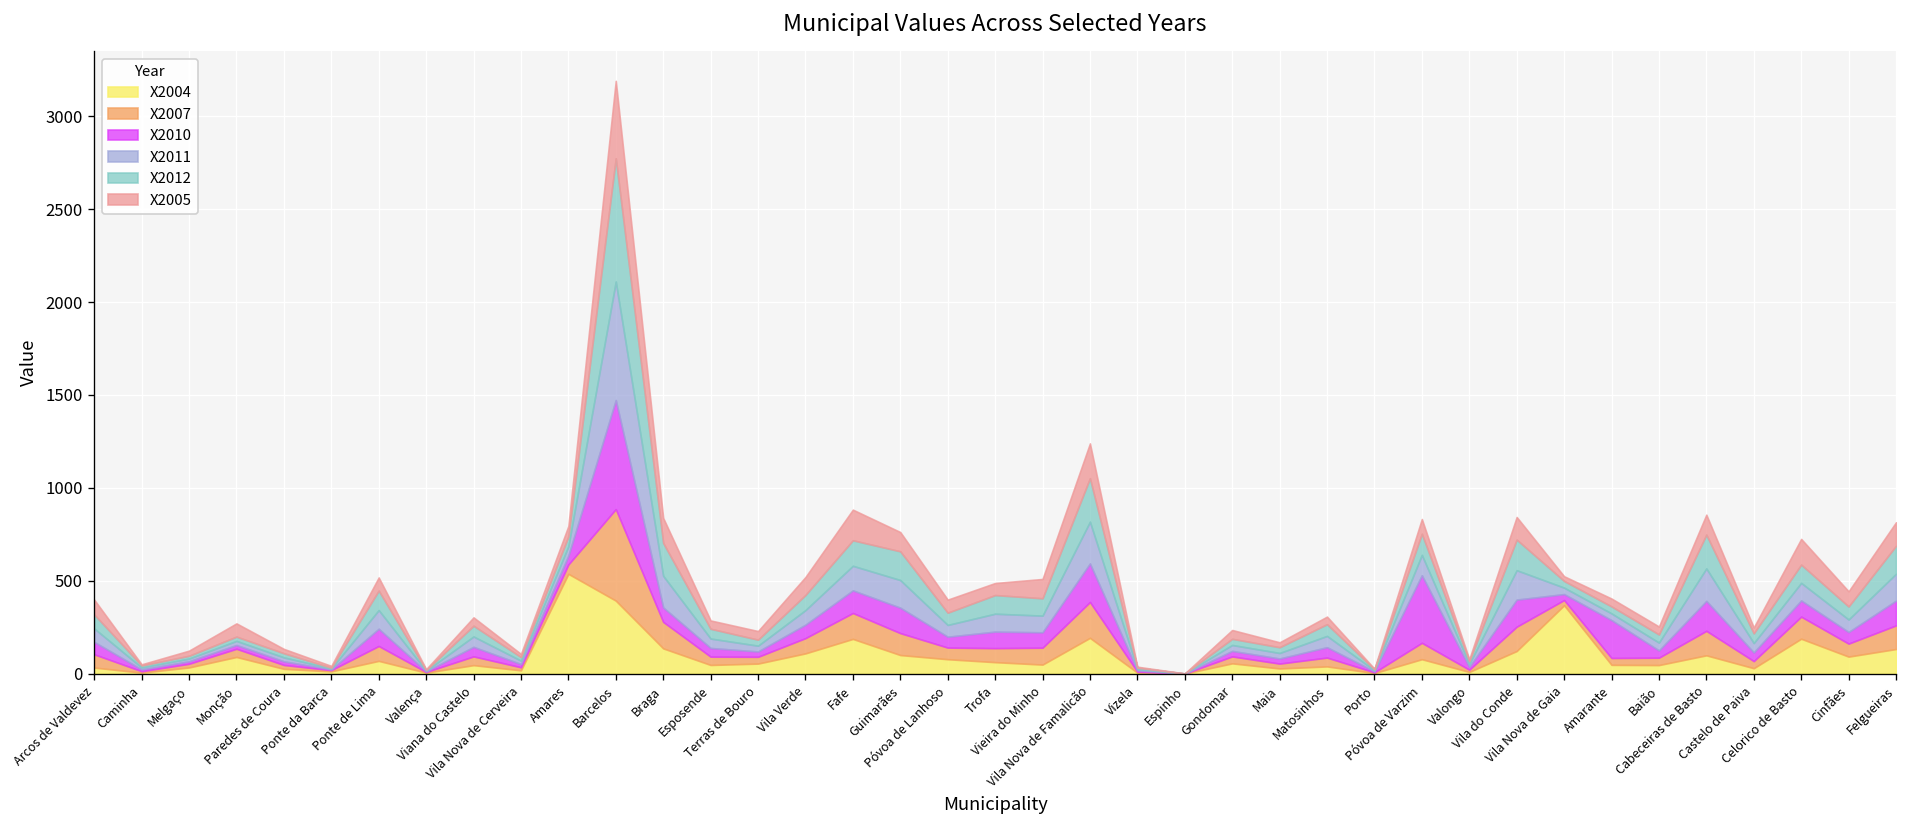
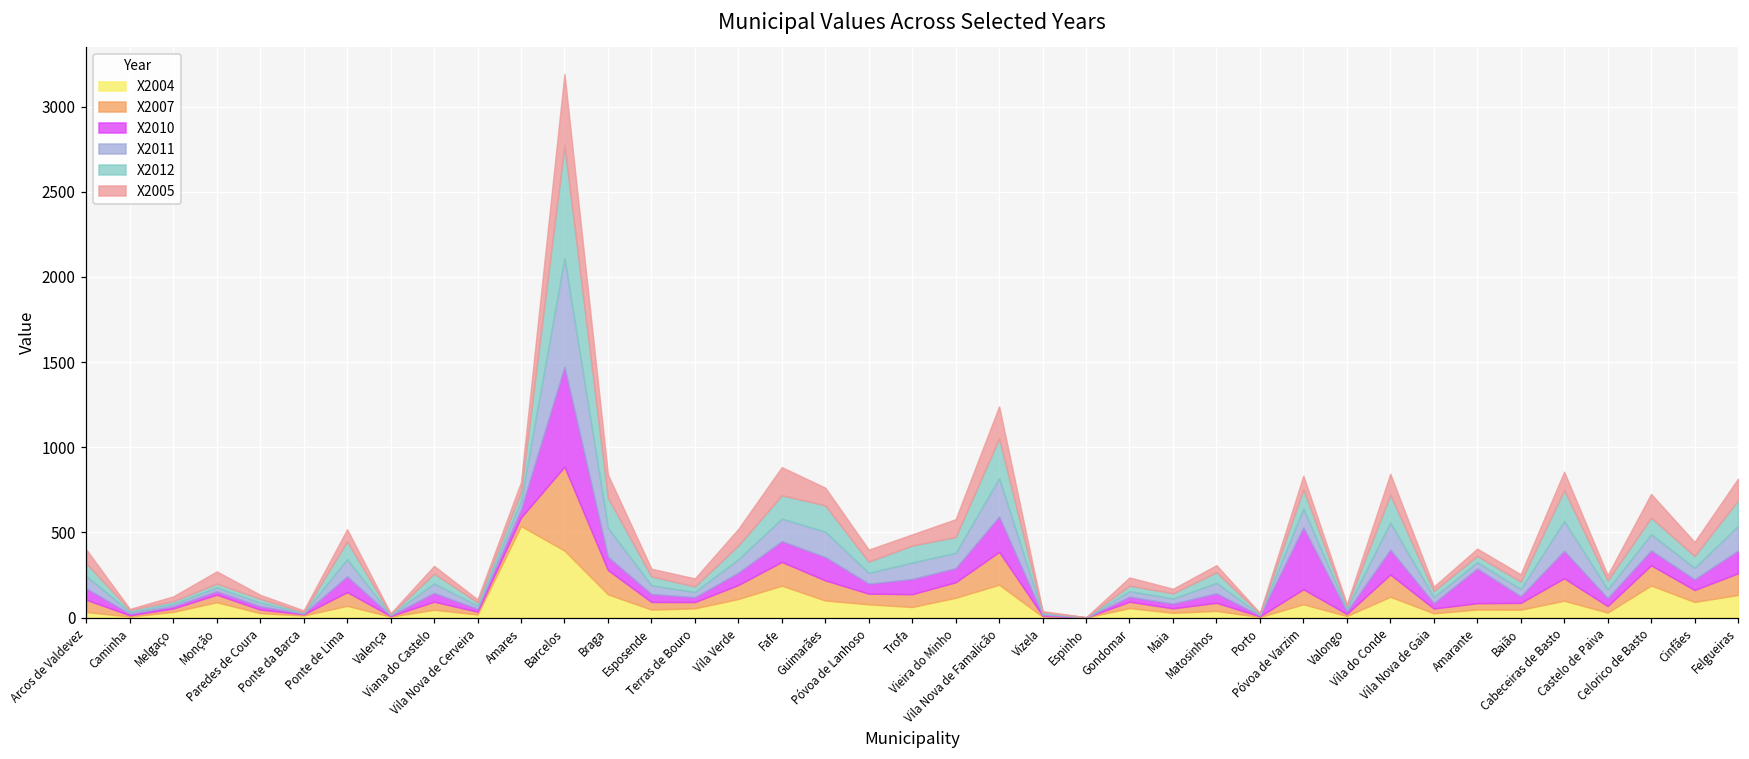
  {
    "X2004": {
      "Arcos de Valdevez": 30,
      "Melgaço": 30,
      "Monção": 90,
      "Paredes de Coura": 30,
      "Ponte de Lima": 70,
      "Viana do Castelo": 50,
      "Amares": 540,
      "Barcelos": 390,
      "Braga": 140,
      "Esposende": 50,
      "Terras de Bouro": 50,
      "Vila Verde": 110,
      "Fafe": 190,
      "Guimarães": 100,
      "Póvoa de Lanhoso": 80,
      "Trofa": 60,
-     "Vieira do Minho": 50,
+     "Vieira do Minho": 120,
      "Vila Nova de Famalicão": 190,
      "Gondomar": 60,
      "Maia": 30,
      "Matosinhos": 40,
      "Póvoa de Varzim": 80,
      "Vila do Conde": 120,
-     "Vila Nova de Gaia": 370,
+     "Vila Nova de Gaia": 20,
      "Amarante": 50,
      "Baião": 50,
      "Cabeceiras de Basto": 100,
      "Castelo de Paiva": 30,
      "Celorico de Basto": 190,
      "Cinfães": 90,
      "Felgueiras": 130
    },
    "X2010": {
      "Arcos de Valdevez": 70,
      "Monção": 20,
      "Paredes de Coura": 20,
      "Ponte de Lima": 90,
      "Viana do Castelo": 50,
      "Vila Nova de Cerveira": 20,
      "Amares": 50,
      "Barcelos": 590,
      "Braga": 80,
      "Esposende": 50,
      "Terras de Bouro": 30,
      "Vila Verde": 70,
      "Fafe": 120,
      "Guimarães": 140,
      "Póvoa de Lanhoso": 60,
      "Trofa": 90,
      "Vieira do Minho": 80,
      "Vila Nova de Famalicão": 210,
      "Gondomar": 30,
      "Maia": 30,
      "Matosinhos": 60,
      "Póvoa de Varzim": 360,
      "Vila do Conde": 150,
      "Vila Nova de Gaia": 30,
      "Amarante": 200,
      "Baião": 40,
      "Cabeceiras de Basto": 160,
      "Castelo de Paiva": 50,
      "Celorico de Basto": 90,
      "Cinfães": 60,
      "Felgueiras": 130
    }
  }
